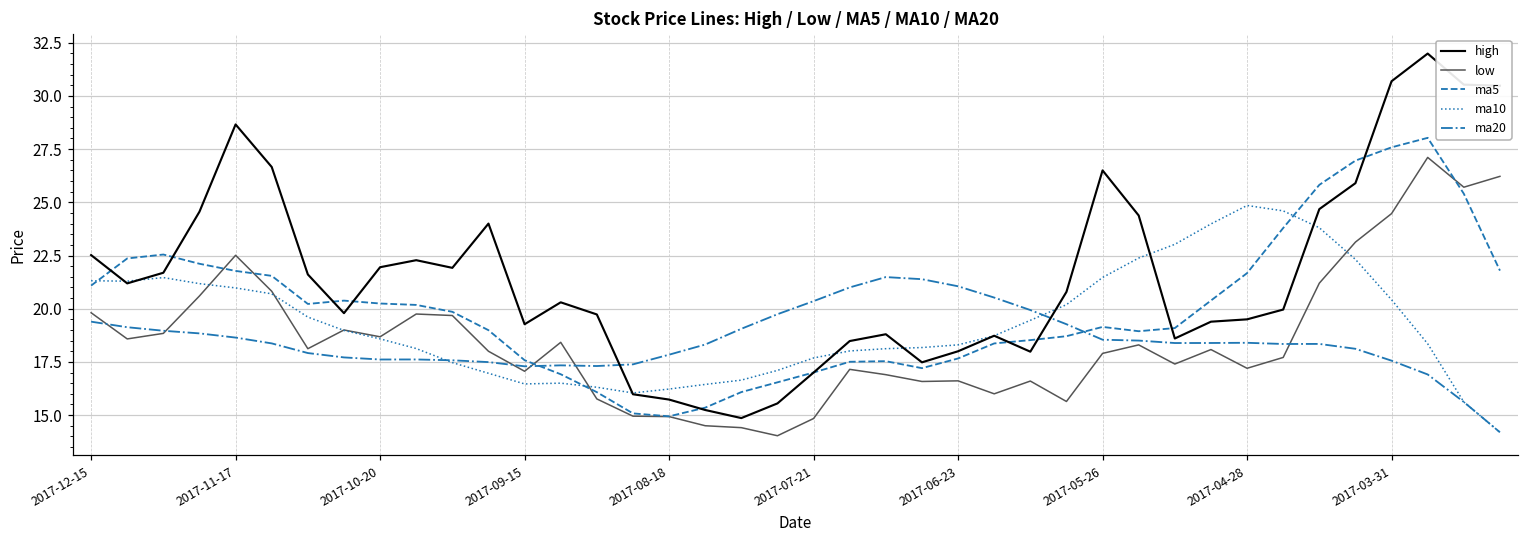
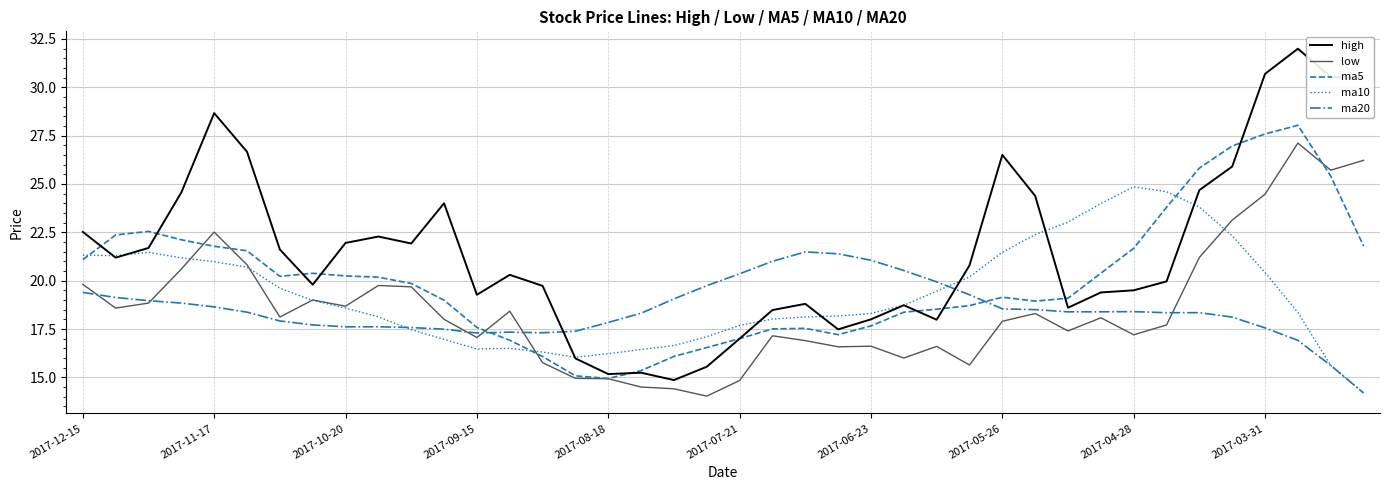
  {
    "high": {
      "2017-12-15": 22.5,
      "2017-11-17": 28.7,
      "2017-10-20": 22.0,
      "2017-09-15": 19.3,
-     "2017-08-18": 15.7,
+     "2017-08-18": 15.2,
      "2017-06-23": 18.0,
      "2017-05-26": 26.5,
      "2017-04-28": 19.5,
      "2017-03-31": 30.7
    },
    "low": {
      "2017-12-15": 19.8,
      "2017-11-17": 22.5,
      "2017-09-15": 17.1,
      "2017-07-21": 14.8,
      "2017-06-23": 16.6,
      "2017-05-26": 17.9,
      "2017-04-28": 17.2,
      "2017-03-31": 24.5
    }
  }
